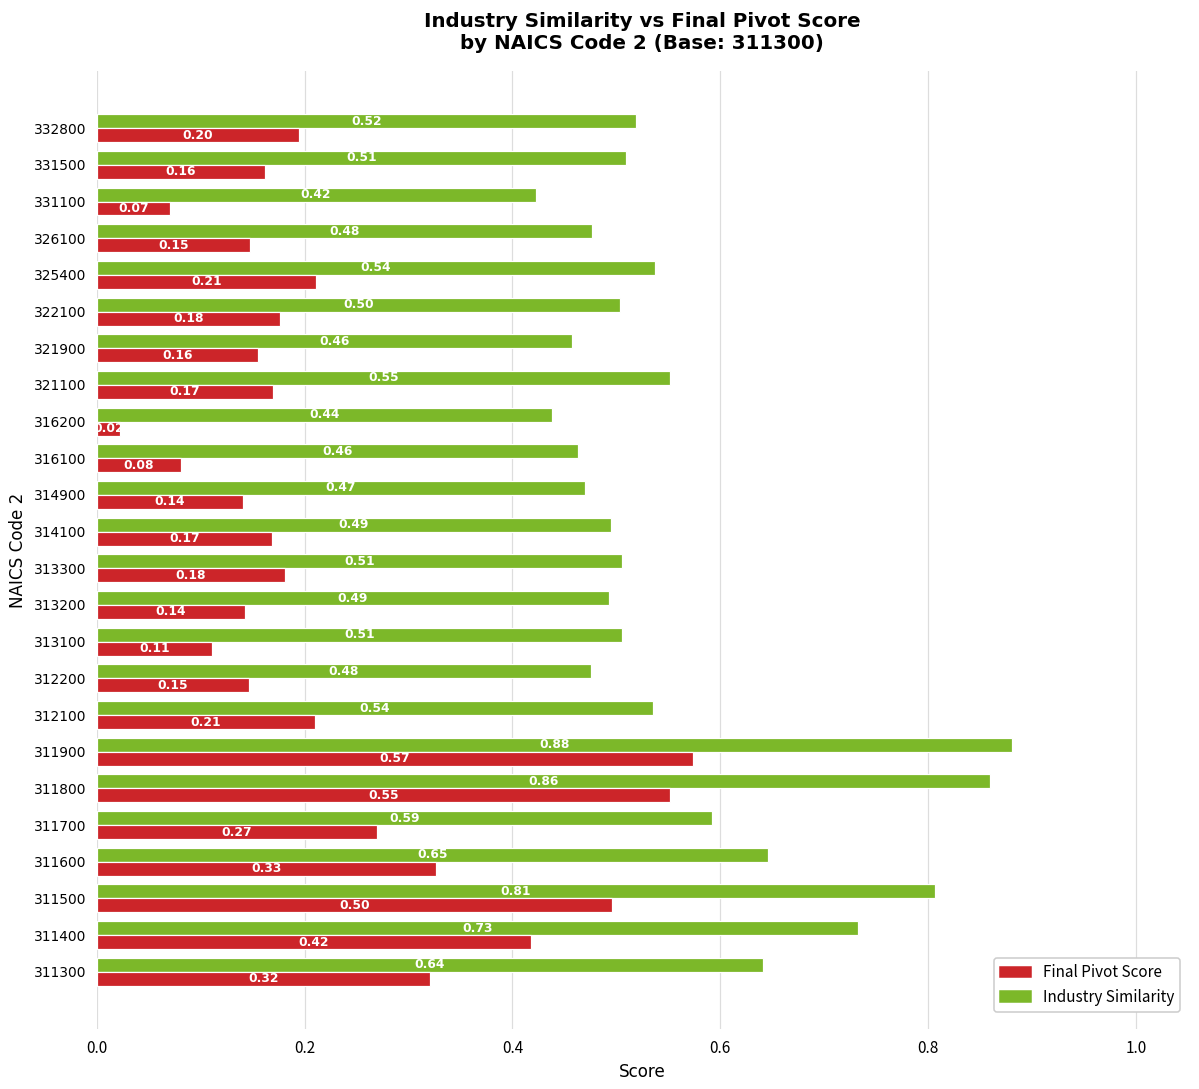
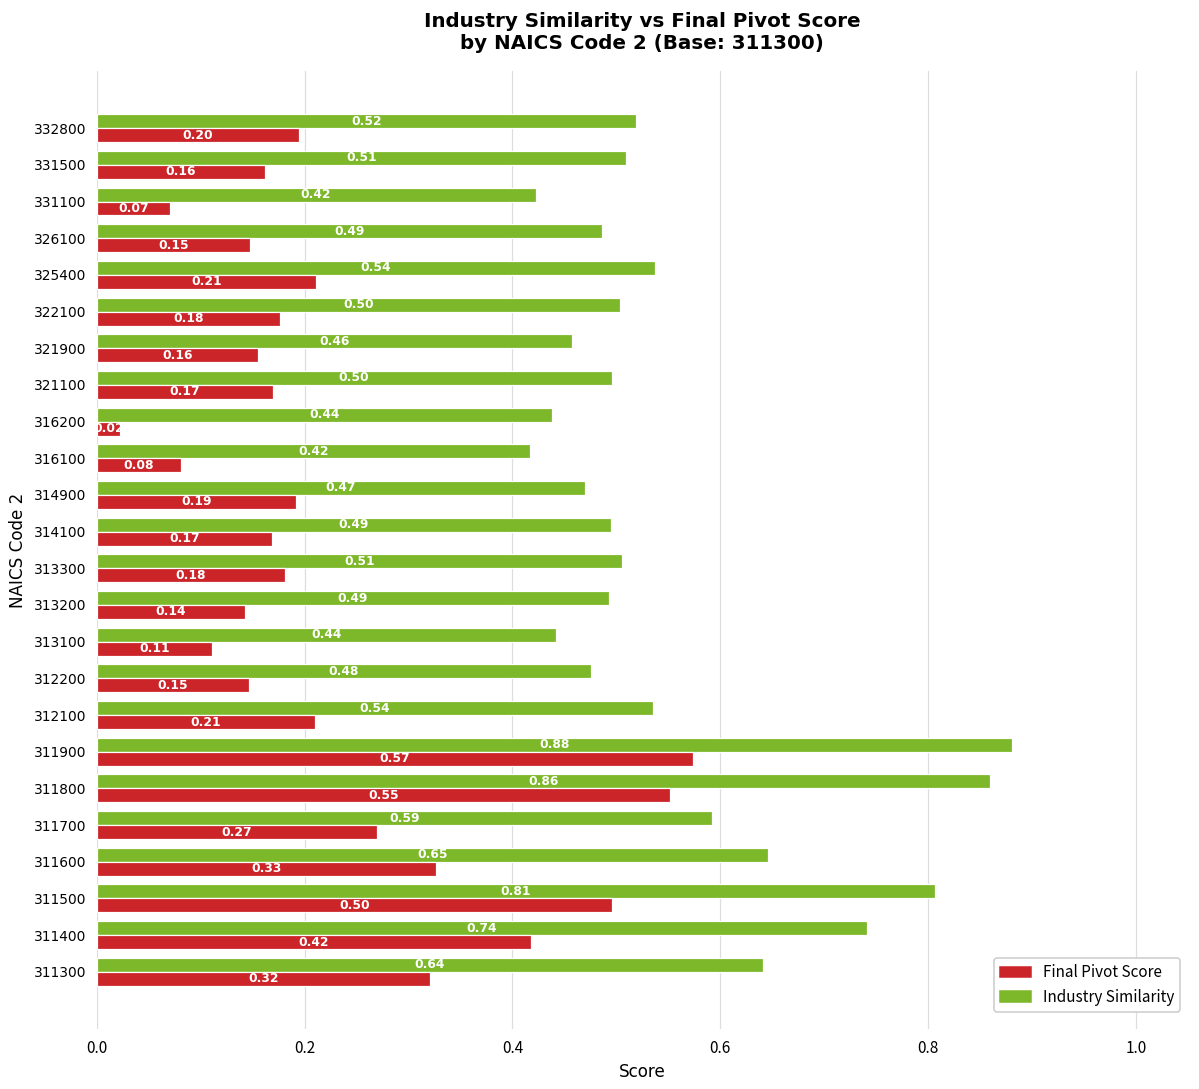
  {
    "Industry Similarity": {
      "332800": 0.52,
      "331500": 0.51,
      "331100": 0.42,
-     "326100": 0.48,
+     "326100": 0.49,
      "325400": 0.54,
      "322100": 0.50,
      "321900": 0.46,
-     "321100": 0.55,
+     "321100": 0.50,
      "316200": 0.44,
-     "316100": 0.46,
+     "316100": 0.42,
      "314900": 0.47,
      "314100": 0.49,
      "313300": 0.51,
      "313200": 0.49,
-     "313100": 0.51,
+     "313100": 0.44,
      "312200": 0.48,
      "312100": 0.54,
      "311900": 0.88,
      "311800": 0.86,
      "311700": 0.59,
      "311600": 0.65,
      "311500": 0.81,
-     "311400": 0.73,
+     "311400": 0.74,
      "311300": 0.64
    },
    "Final Pivot Score": {
      "332800": 0.20,
      "331500": 0.16,
      "331100": 0.07,
      "326100": 0.15,
      "325400": 0.21,
      "322100": 0.18,
      "321900": 0.16,
      "321100": 0.17,
      "316200": 0.02,
      "316100": 0.08,
-     "314900": 0.14,
+     "314900": 0.19,
      "314100": 0.17,
      "313300": 0.18,
      "313200": 0.14,
      "313100": 0.11,
      "312200": 0.15,
      "312100": 0.21,
      "311900": 0.57,
      "311800": 0.55,
      "311700": 0.27,
      "311600": 0.33,
      "311500": 0.50,
      "311400": 0.42,
      "311300": 0.32
    }
  }
